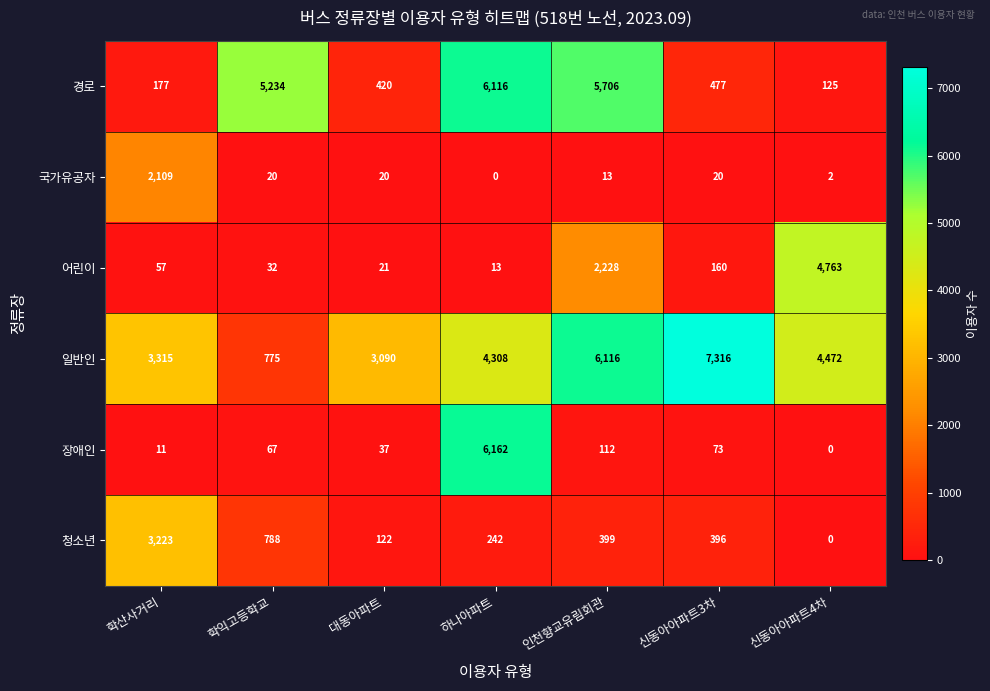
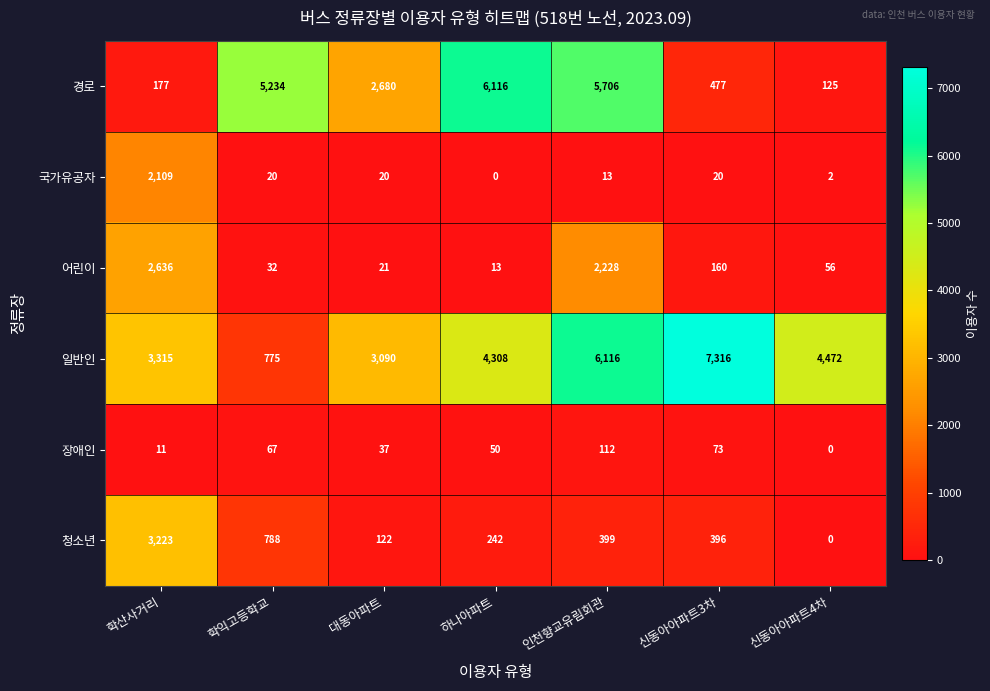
  {
    "경로": {
      "학산사거리": "177",
      "학익고등학교": "5,234",
-     "대동아파트": "420",
+     "대동아파트": "2,680",
      "하나아파트": "6,116",
      "인천향교유림회관": "5,706",
      "신동아아파트3차": "477",
      "신동아아파트4차": "125"
    },
    "국가유공자": {
      "학산사거리": "2,109",
      "학익고등학교": "20",
      "대동아파트": "20",
      "하나아파트": "0",
      "인천향교유림회관": "13",
      "신동아아파트3차": "20",
      "신동아아파트4차": "2"
    },
    "어린이": {
-     "학산사거리": "57",
+     "학산사거리": "2,636",
      "학익고등학교": "32",
      "대동아파트": "21",
      "하나아파트": "13",
      "인천향교유림회관": "2,228",
      "신동아아파트3차": "160",
-     "신동아아파트4차": "4,763"
+     "신동아아파트4차": "56"
    },
    "일반인": {
      "학산사거리": "3,315",
      "학익고등학교": "775",
      "대동아파트": "3,090",
      "하나아파트": "4,308",
      "인천향교유림회관": "6,116",
      "신동아아파트3차": "7,316",
      "신동아아파트4차": "4,472"
    },
    "장애인": {
      "학산사거리": "11",
      "학익고등학교": "67",
      "대동아파트": "37",
-     "하나아파트": "6,162",
+     "하나아파트": "50",
      "인천향교유림회관": "112",
      "신동아아파트3차": "73",
      "신동아아파트4차": "0"
    },
    "청소년": {
      "학산사거리": "3,223",
      "학익고등학교": "788",
      "대동아파트": "122",
      "하나아파트": "242",
      "인천향교유림회관": "399",
      "신동아아파트3차": "396",
      "신동아아파트4차": "0"
    }
  }
